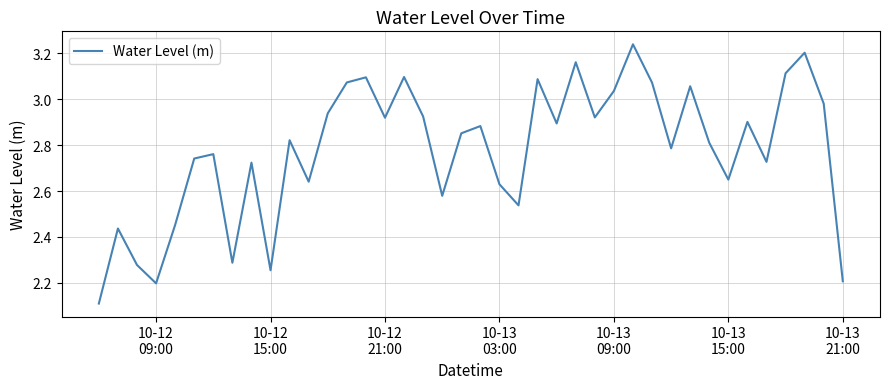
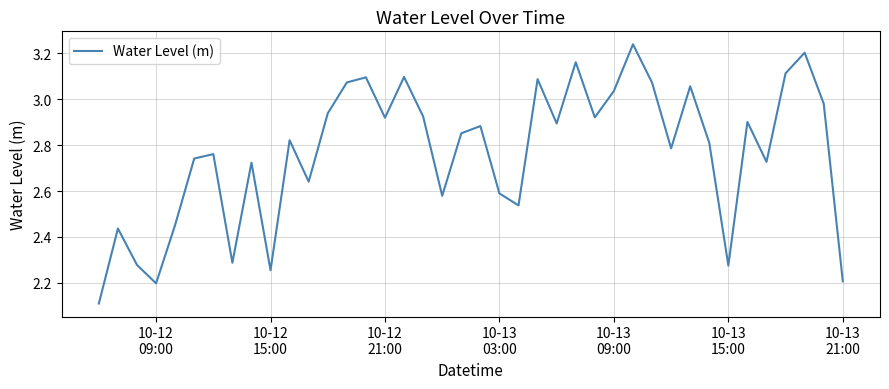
  {
    "10-12 09:00": 2.20,
    "10-12 15:00": 2.25,
    "10-12 21:00": 2.92,
-   "10-13 03:00": 2.63,
+   "10-13 03:00": 2.59,
    "10-13 09:00": 3.04,
-   "10-13 15:00": 2.65,
+   "10-13 15:00": 2.28,
    "10-13 21:00": 2.21
  }
